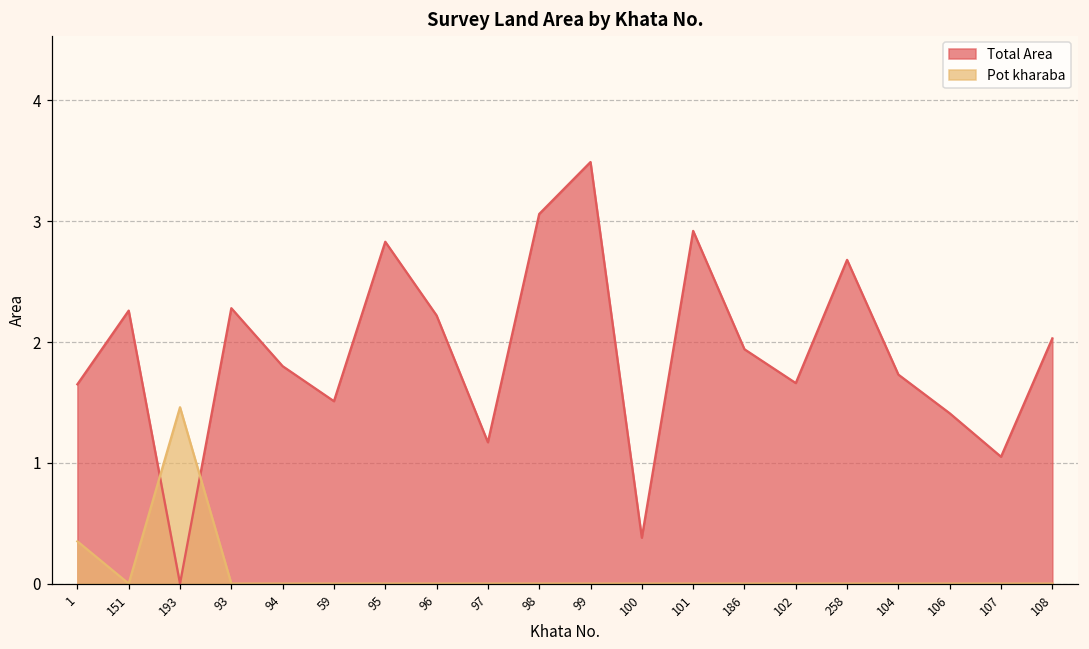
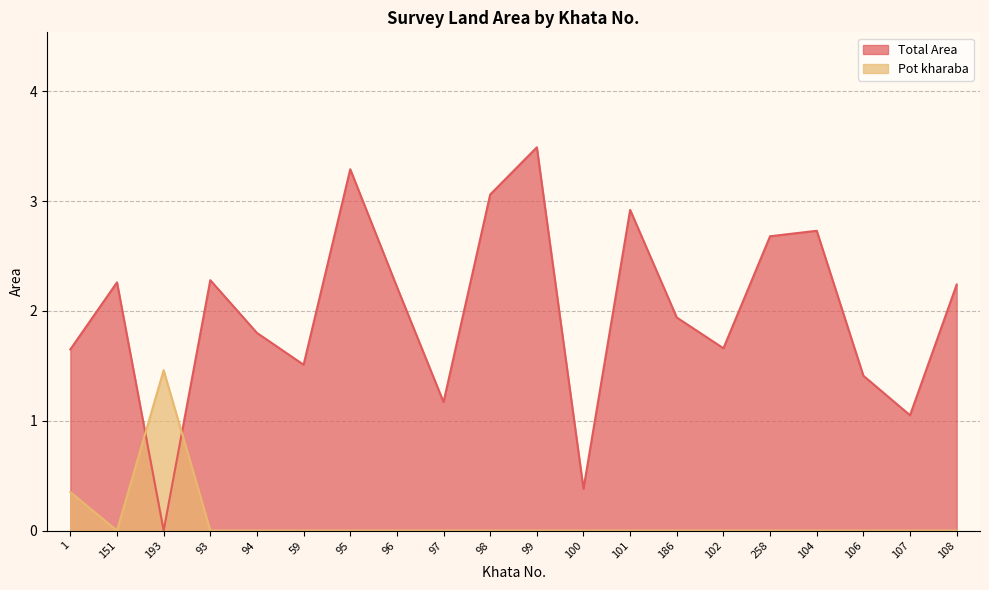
  {
    "Total Area": {
      "1": 1.65,
      "151": 2.26,
      "193": 0.00,
      "93": 2.28,
      "94": 1.80,
      "59": 1.51,
-     "95": 2.83,
+     "95": 3.29,
      "96": 2.22,
      "97": 1.17,
      "98": 3.06,
      "99": 3.49,
      "100": 0.38,
      "101": 2.92,
      "186": 1.94,
      "102": 1.66,
      "258": 2.68,
-     "104": 1.73,
+     "104": 2.73,
      "106": 1.41,
      "107": 1.05,
-     "108": 2.03
+     "108": 2.24
    },
    "Pot kharaba": {
      "1": 0.35,
      "151": 0.00,
      "193": 1.46,
      "93": 0.00,
      "94": 0.00,
      "59": 0.00,
      "95": 0.00,
      "96": 0.00,
      "97": 0.00,
      "98": 0.00,
      "99": 0.00,
      "100": 0.00,
      "101": 0.00,
      "186": 0.00,
      "102": 0.00,
      "258": 0.00,
      "104": 0.00,
      "106": 0.00,
      "107": 0.00,
      "108": 0.00
    }
  }
